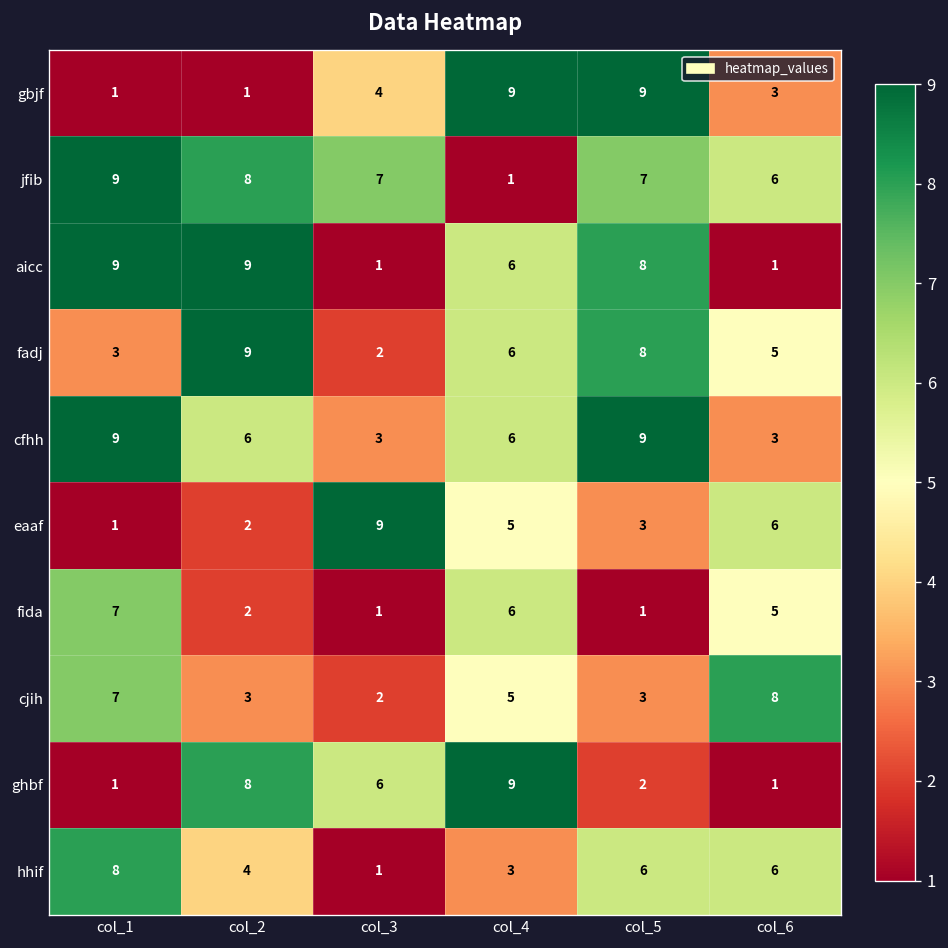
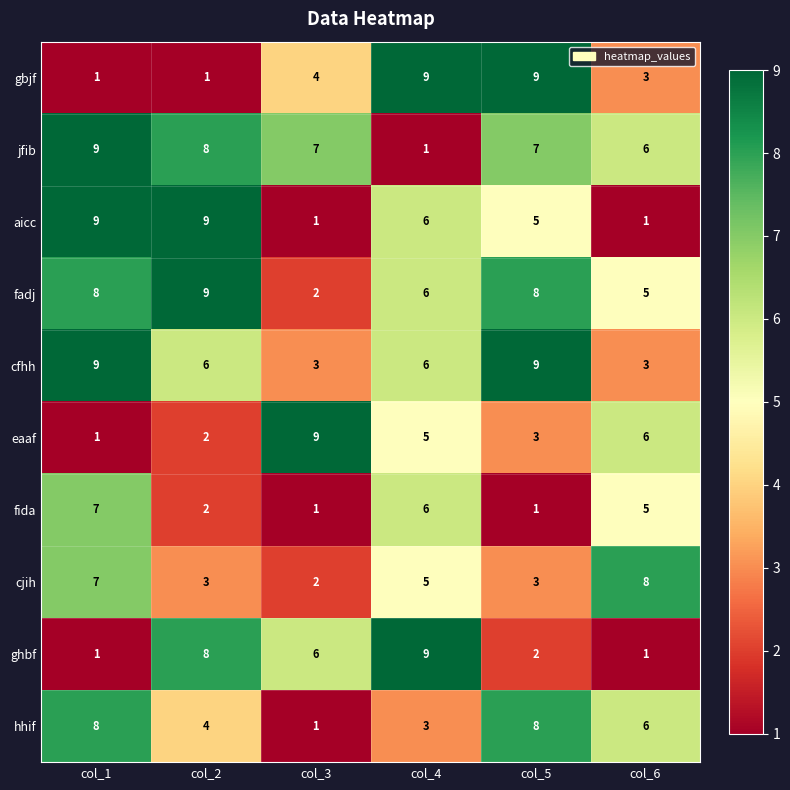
  {
    "gbjf": {
      "col_1": 1,
      "col_2": 1,
      "col_3": 4,
      "col_4": 9,
      "col_5": 9,
      "col_6": 3
    },
    "jfib": {
      "col_1": 9,
      "col_2": 8,
      "col_3": 7,
      "col_4": 1,
      "col_5": 7,
      "col_6": 6
    },
    "aicc": {
      "col_1": 9,
      "col_2": 9,
      "col_3": 1,
      "col_4": 6,
-     "col_5": 8,
+     "col_5": 5,
      "col_6": 1
    },
    "fadj": {
-     "col_1": 3,
+     "col_1": 8,
      "col_2": 9,
      "col_3": 2,
      "col_4": 6,
      "col_5": 8,
      "col_6": 5
    },
    "cfhh": {
      "col_1": 9,
      "col_2": 6,
      "col_3": 3,
      "col_4": 6,
      "col_5": 9,
      "col_6": 3
    },
    "eaaf": {
      "col_1": 1,
      "col_2": 2,
      "col_3": 9,
      "col_4": 5,
      "col_5": 3,
      "col_6": 6
    },
    "fida": {
      "col_1": 7,
      "col_2": 2,
      "col_3": 1,
      "col_4": 6,
      "col_5": 1,
      "col_6": 5
    },
    "cjih": {
      "col_1": 7,
      "col_2": 3,
      "col_3": 2,
      "col_4": 5,
      "col_5": 3,
      "col_6": 8
    },
    "ghbf": {
      "col_1": 1,
      "col_2": 8,
      "col_3": 6,
      "col_4": 9,
      "col_5": 2,
      "col_6": 1
    },
    "hhif": {
      "col_1": 8,
      "col_2": 4,
      "col_3": 1,
      "col_4": 3,
-     "col_5": 6,
+     "col_5": 8,
      "col_6": 6
    }
  }
